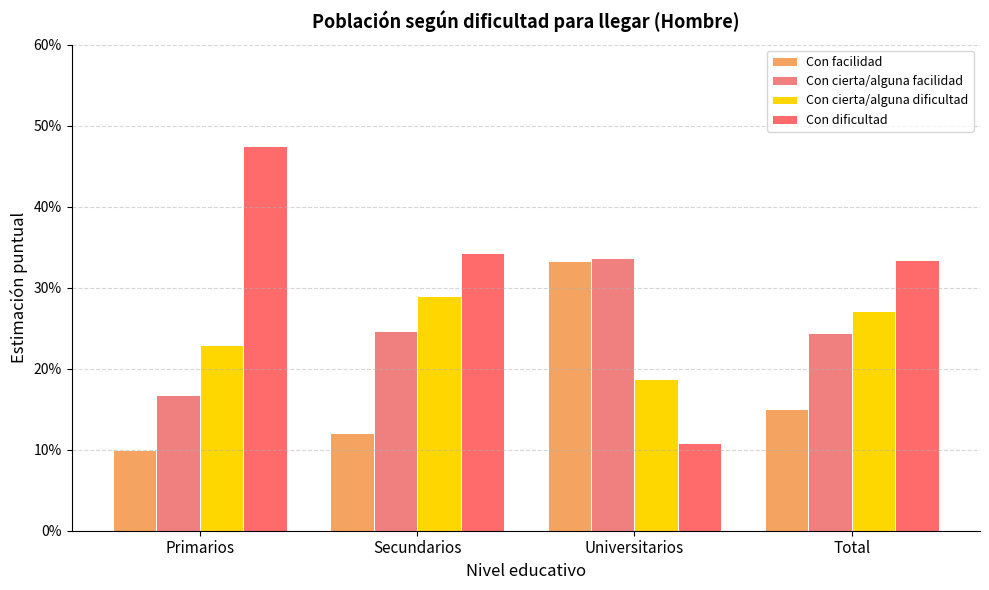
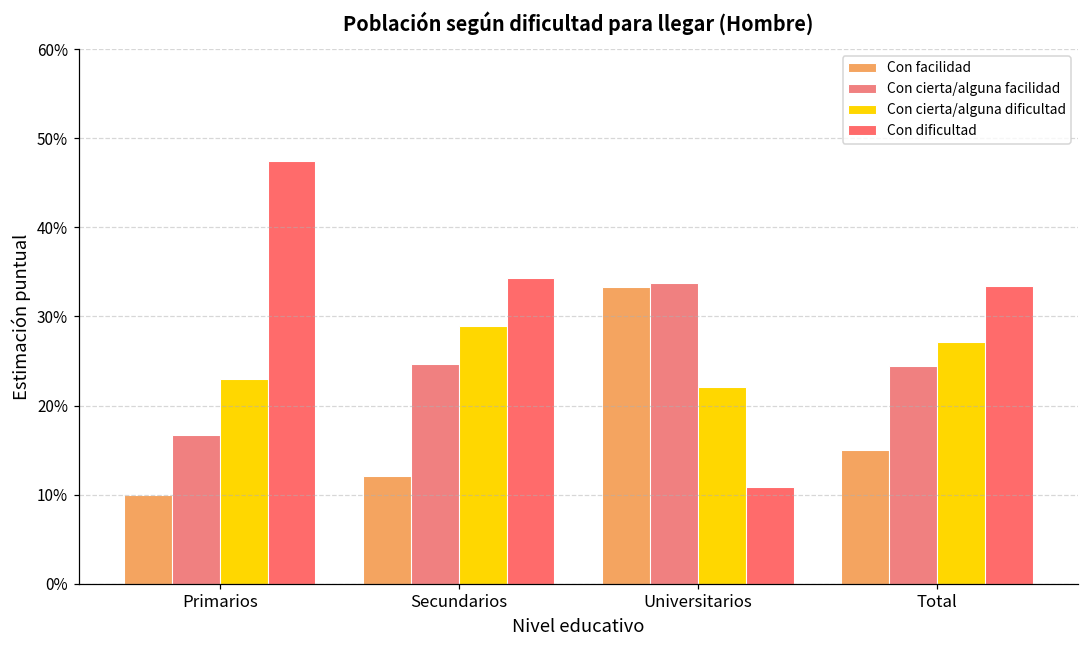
  {
    "Con cierta/alguna dificultad": {
      "Primarios": "23%",
      "Secundarios": "29%",
-     "Universitarios": "19%",
+     "Universitarios": "22%",
      "Total": "27%"
    }
  }
